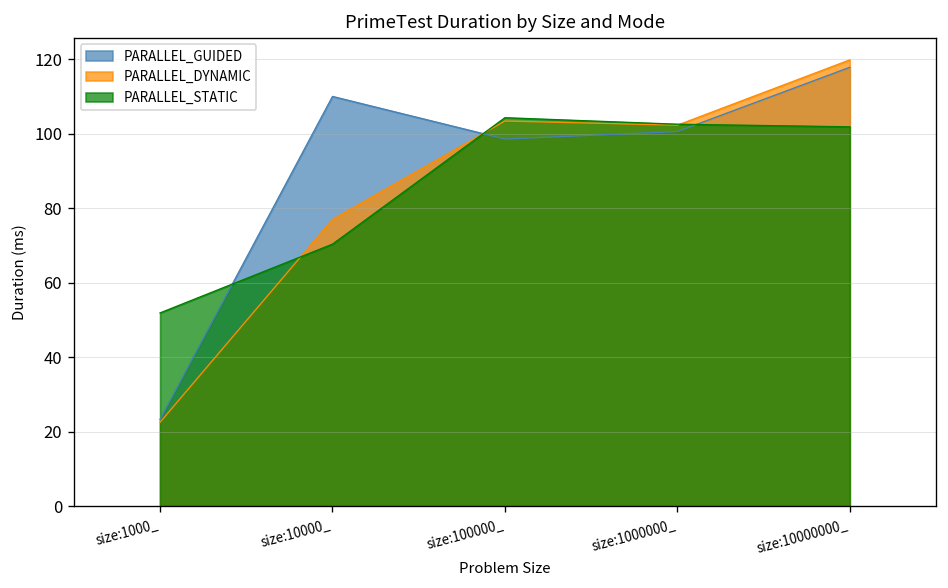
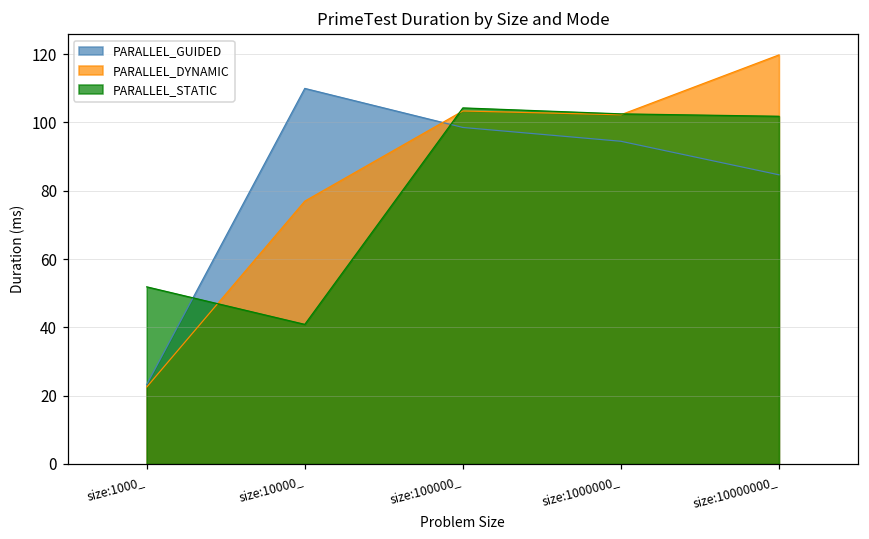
  {
    "PARALLEL_GUIDED": {
      "size:10000_": 110,
      "size:100000_": 99,
-     "size:1000000_": 101,
-     "size:10000000_": 118
+     "size:1000000_": 94,
+     "size:10000000_": 85
    },
    "PARALLEL_DYNAMIC": {
      "size:10000_": 77,
      "size:100000_": 103,
      "size:10000000_": 120
    },
    "PARALLEL_STATIC": {
      "size:1000_": 52,
-     "size:10000_": 70,
+     "size:10000_": 41,
      "size:100000_": 104,
      "size:10000000_": 102
    }
  }
